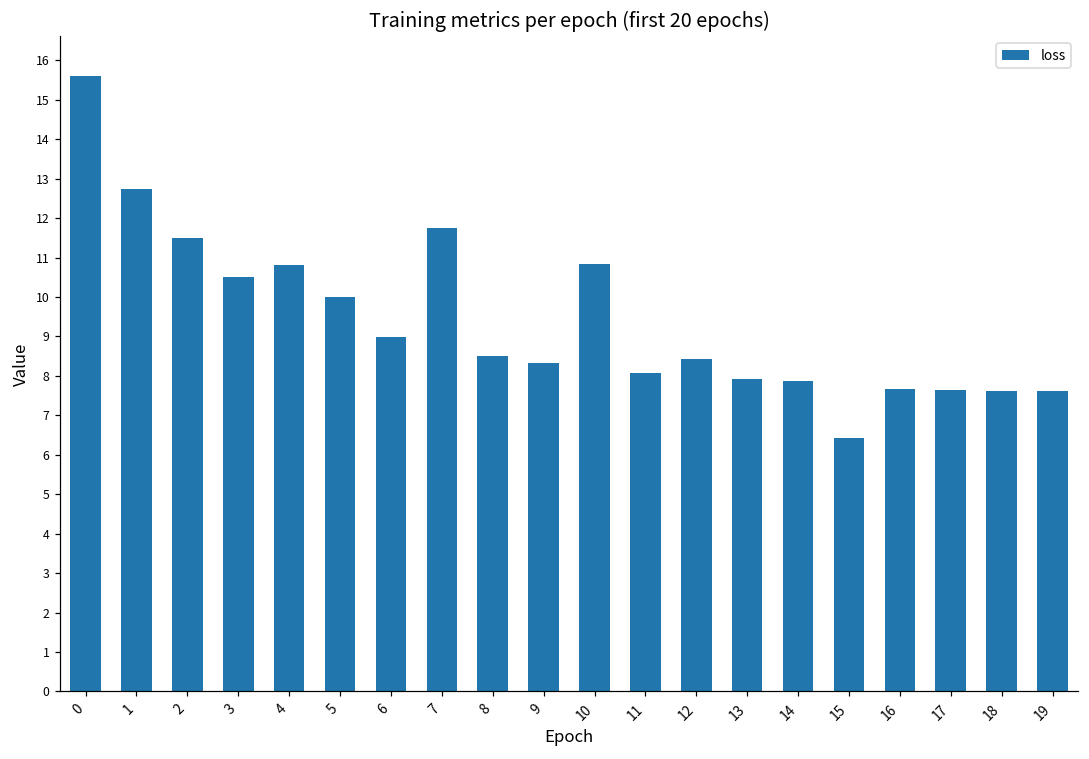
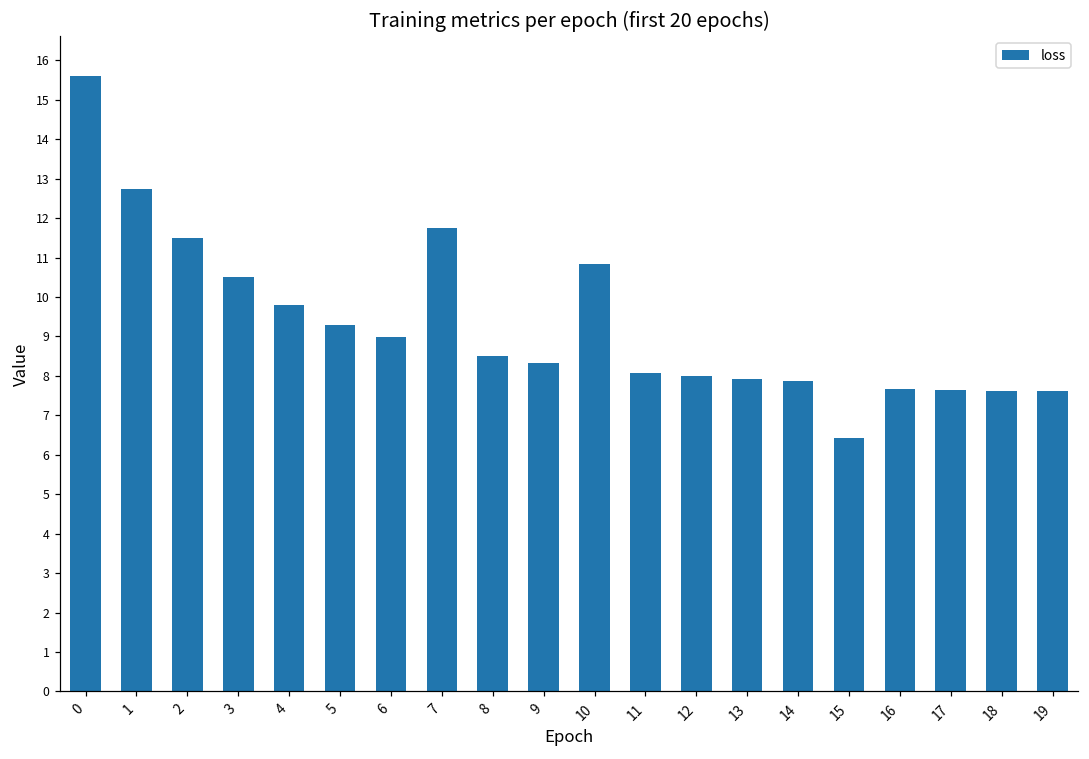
  {
    "0": 15.6,
    "1": 12.7,
    "2": 11.5,
    "3": 10.5,
-   "4": 10.8,
-   "5": 10.0,
+   "4": 9.8,
+   "5": 9.3,
    "6": 9.0,
    "7": 11.8,
    "8": 8.5,
    "9": 8.3,
    "10": 10.8,
    "11": 8.1,
-   "12": 8.4,
+   "12": 8.0,
    "13": 7.9,
    "14": 7.9,
    "15": 6.4,
    "16": 7.7,
    "17": 7.6,
    "18": 7.6,
    "19": 7.6
  }
